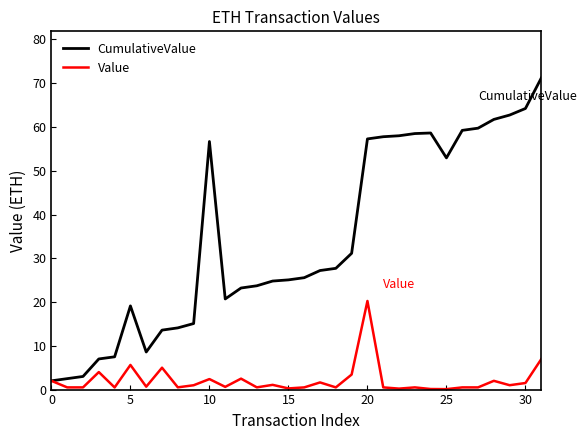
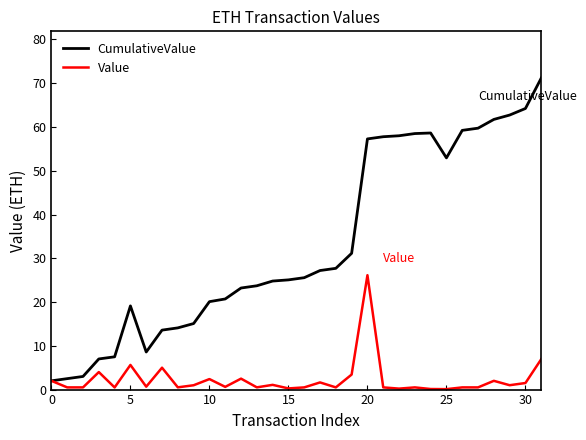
  {
    "CumulativeValue": {
      "5": 19,
-     "10": 57,
+     "10": 20,
      "15": 25,
      "20": 57,
      "25": 53,
      "30": 64
    },
    "Value": {
      "5": 6,
      "10": 2,
      "15": 0,
-     "20": 20,
+     "20": 26,
      "25": 0,
      "30": 2
    }
  }
